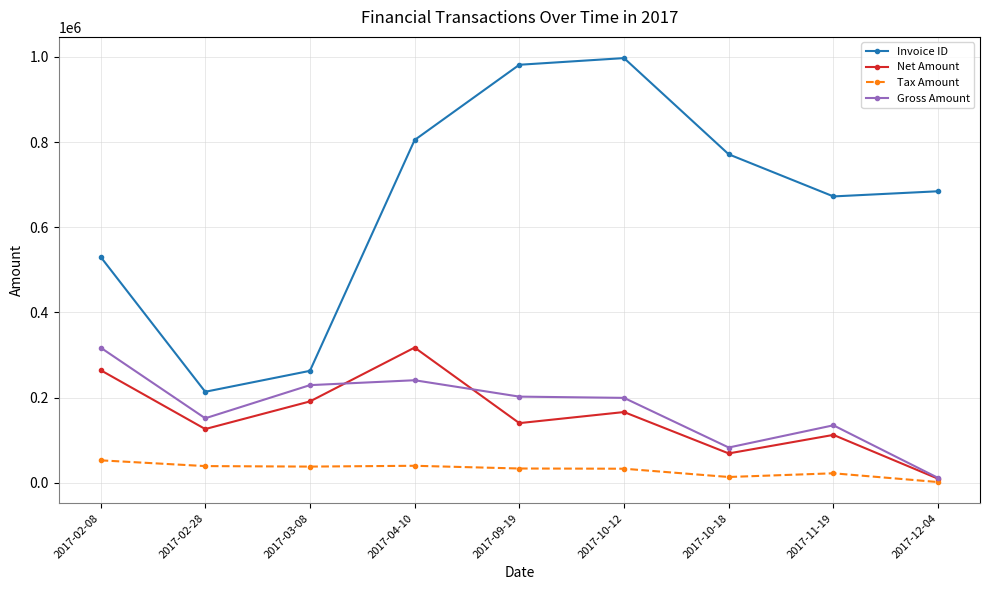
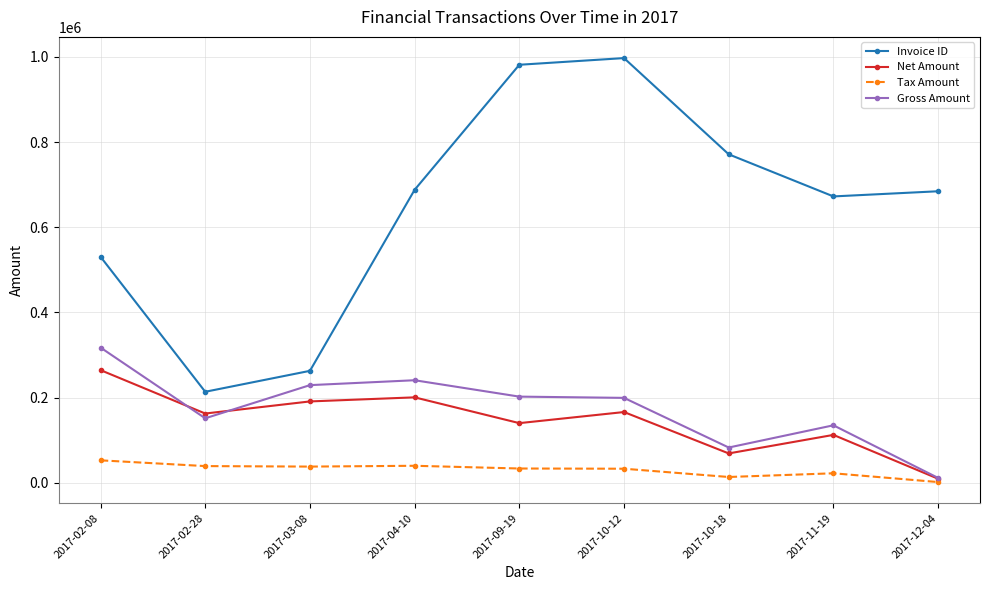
  {
    "Invoice ID": {
      "2017-02-08": 530000,
      "2017-02-28": 210000,
      "2017-03-08": 260000,
-     "2017-04-10": 800000,
+     "2017-04-10": 690000,
      "2017-09-19": 980000,
      "2017-10-12": 1000000,
      "2017-10-18": 770000,
      "2017-11-19": 670000,
      "2017-12-04": 680000
    },
    "Net Amount": {
      "2017-02-08": 260000,
-     "2017-02-28": 130000,
+     "2017-02-28": 160000,
      "2017-03-08": 190000,
-     "2017-04-10": 320000,
+     "2017-04-10": 200000,
      "2017-09-19": 140000,
      "2017-10-12": 170000,
      "2017-10-18": 70000,
      "2017-11-19": 110000
    },
    "Tax Amount": {
      "2017-02-08": 50000,
      "2017-02-28": 40000,
      "2017-03-08": 40000,
      "2017-04-10": 40000,
      "2017-09-19": 30000,
      "2017-10-12": 30000,
      "2017-10-18": 10000,
      "2017-11-19": 20000,
      "2017-12-04": 0
    },
    "Gross Amount": {
      "2017-02-08": 320000,
      "2017-02-28": 150000,
      "2017-03-08": 230000,
      "2017-04-10": 240000,
      "2017-09-19": 200000,
      "2017-10-12": 200000,
      "2017-10-18": 80000,
      "2017-11-19": 140000
    }
  }
